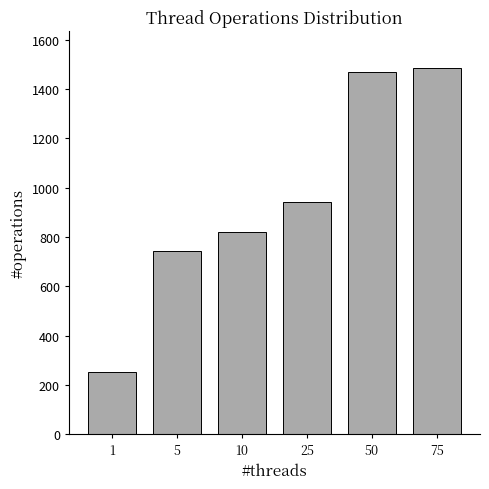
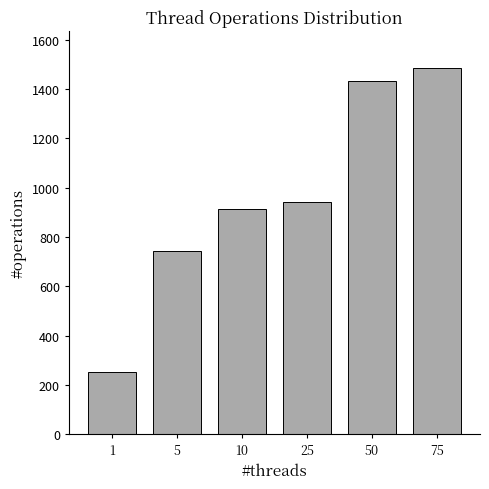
  {
    "1": 250,
    "5": 750,
-   "10": 820,
+   "10": 920,
    "25": 940,
-   "50": 1470,
+   "50": 1430,
    "75": 1490
  }
